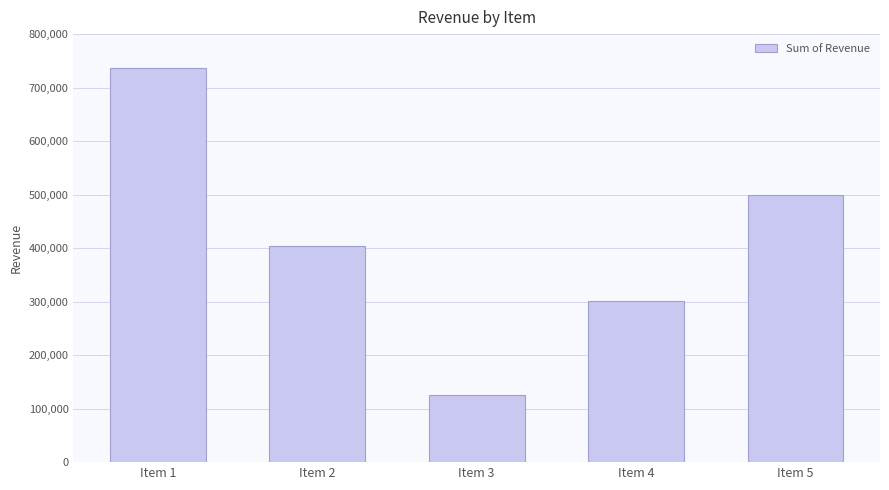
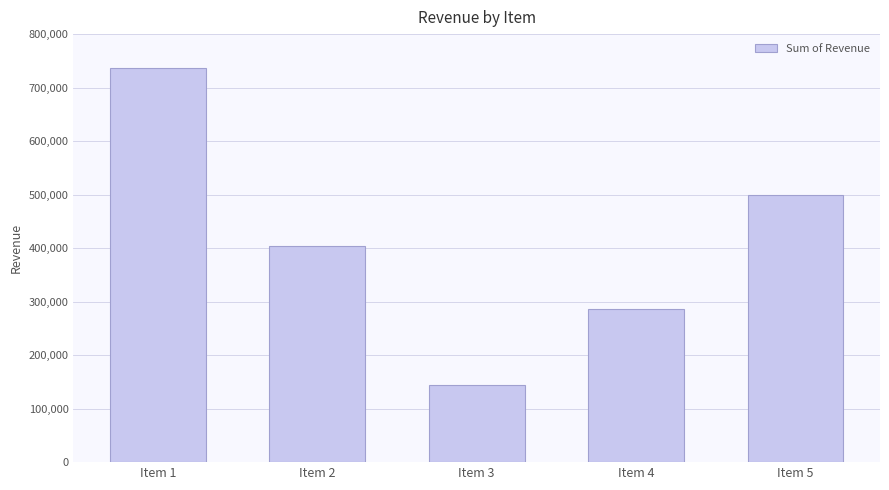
  {
    "Item 1": "740,000",
    "Item 2": "400,000",
-   "Item 3": "120,000",
-   "Item 4": "300,000",
+   "Item 3": "140,000",
+   "Item 4": "290,000",
    "Item 5": "500,000"
  }
